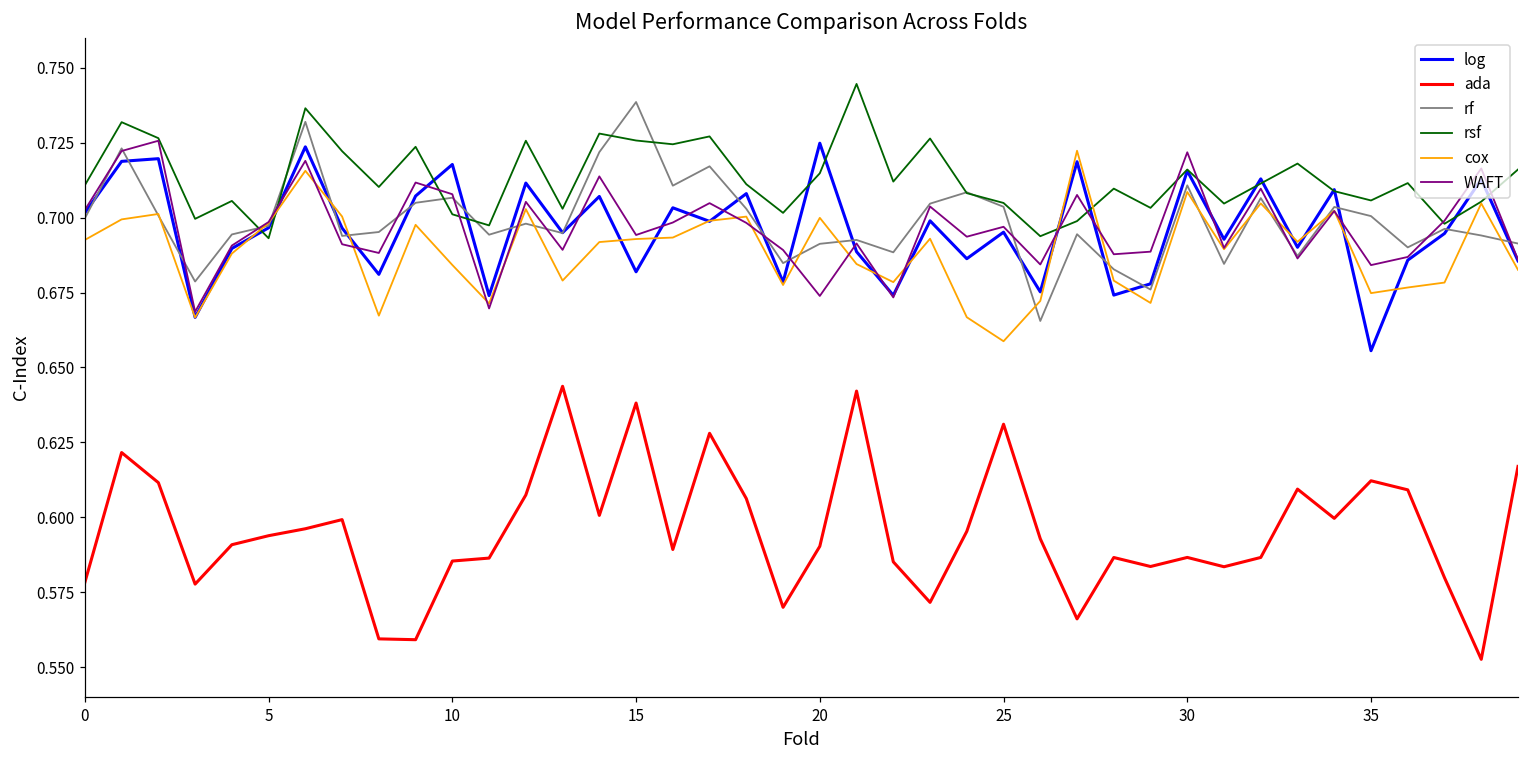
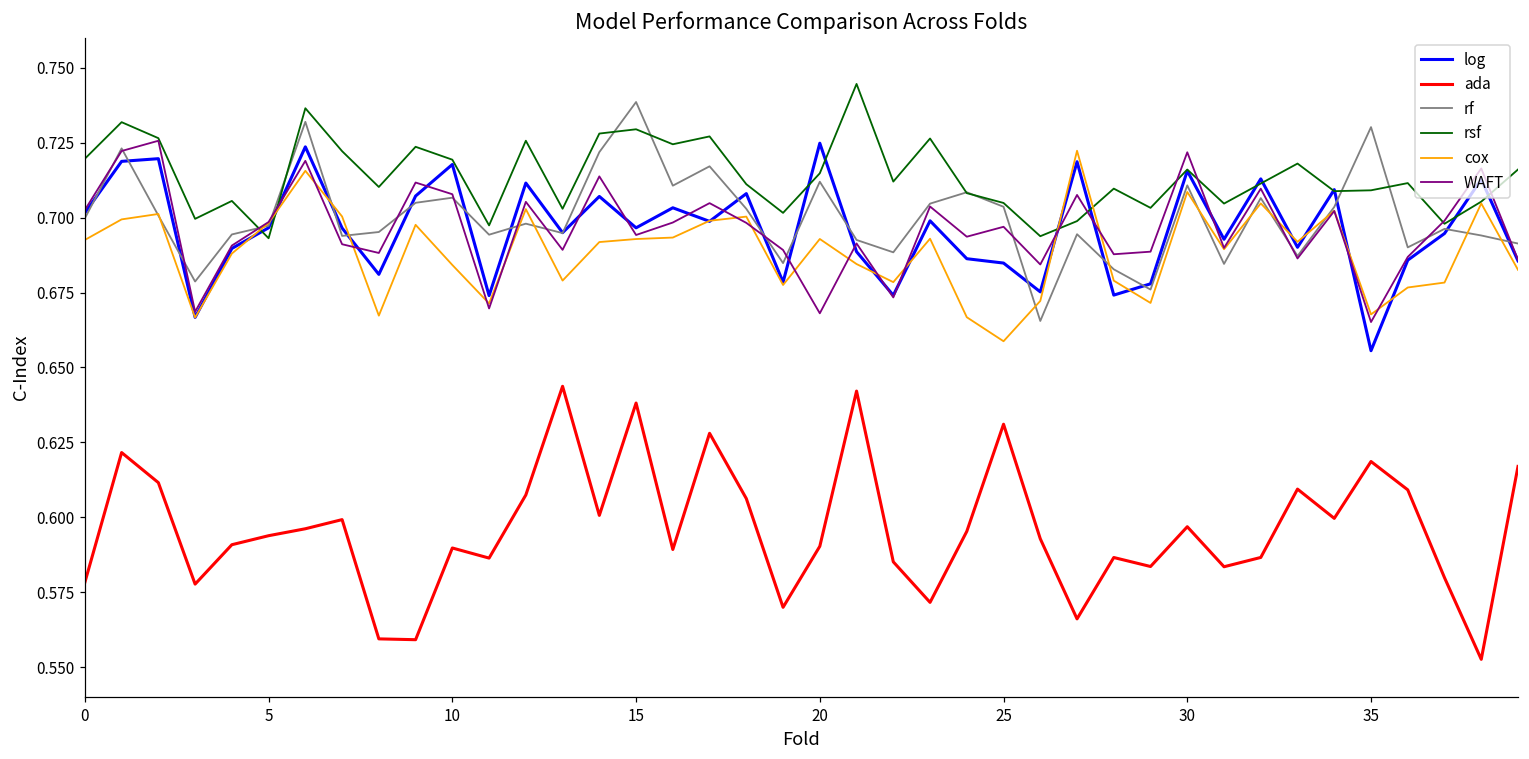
  {
    "log": {
      "0": 0.702,
      "10": 0.718,
-     "15": 0.682,
+     "15": 0.697,
      "20": 0.725,
-     "25": 0.695,
+     "25": 0.685,
      "35": 0.656
    },
    "ada": {
      "0": 0.578,
      "5": 0.594,
-     "10": 0.585,
+     "10": 0.590,
      "15": 0.638,
      "20": 0.590,
      "25": 0.631,
-     "30": 0.587,
-     "35": 0.612
+     "30": 0.597,
+     "35": 0.619
    },
    "rf": {
      "0": 0.700,
      "10": 0.707,
      "15": 0.739,
-     "20": 0.691,
+     "20": 0.712,
      "25": 0.704,
      "30": 0.711,
-     "35": 0.700
+     "35": 0.730
    },
    "rsf": {
-     "0": 0.711,
+     "0": 0.720,
      "5": 0.693,
-     "10": 0.701,
-     "15": 0.726,
+     "10": 0.719,
+     "15": 0.729,
      "20": 0.715,
      "25": 0.705,
-     "35": 0.706
+     "35": 0.709
    },
    "cox": {
      "0": 0.693,
      "10": 0.684,
      "15": 0.693,
-     "20": 0.700,
+     "20": 0.693,
      "25": 0.659,
      "30": 0.709,
-     "35": 0.675
+     "35": 0.668
    },
    "WAFT": {
      "0": 0.703,
      "10": 0.708,
      "15": 0.694,
-     "20": 0.674,
+     "20": 0.668,
      "25": 0.697,
      "30": 0.722,
-     "35": 0.684
+     "35": 0.665
    }
  }
